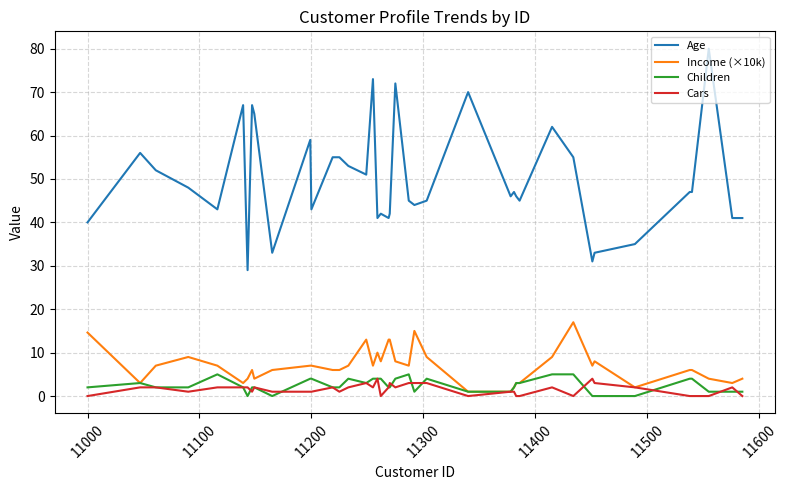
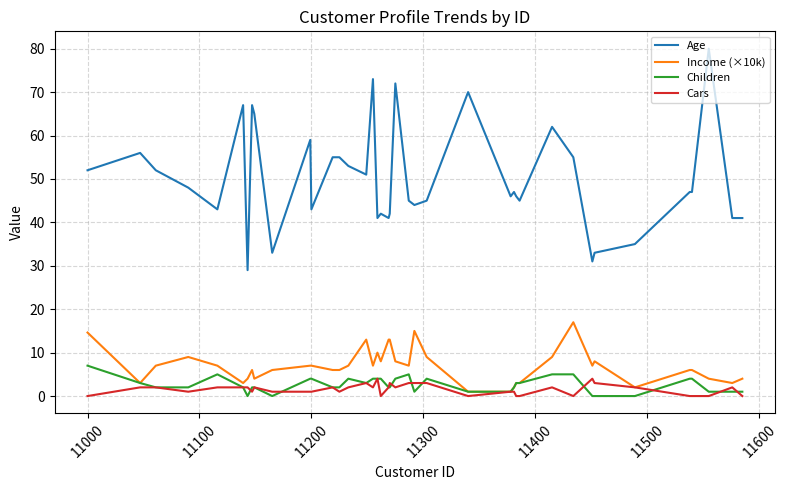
  {
    "Age": {
-     "11000": 40,
+     "11000": 52,
      "11200": 43
    },
    "Income (×10k)": {
      "11000": 15,
      "11200": 7
    },
    "Children": {
-     "11000": 2,
+     "11000": 7,
      "11200": 4
    },
    "Cars": {
      "11000": 0,
      "11200": 1
    }
  }
